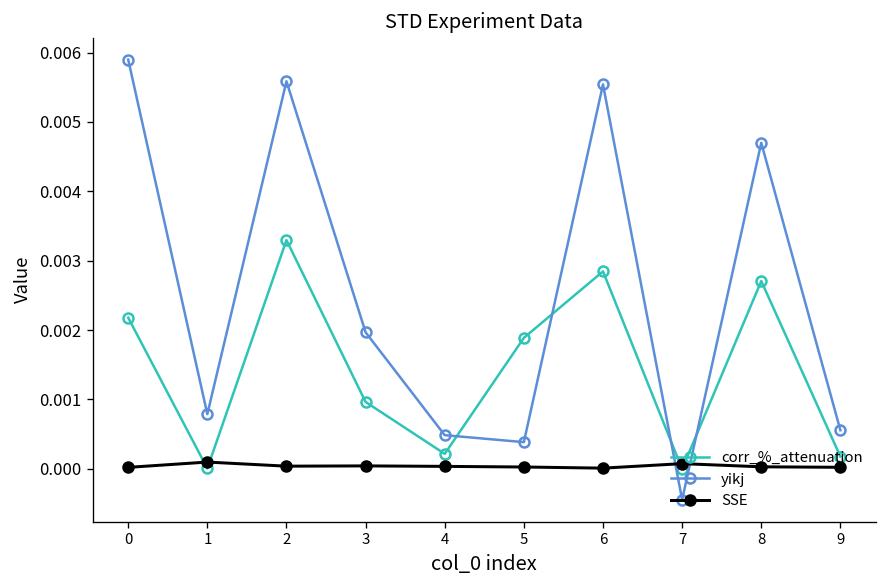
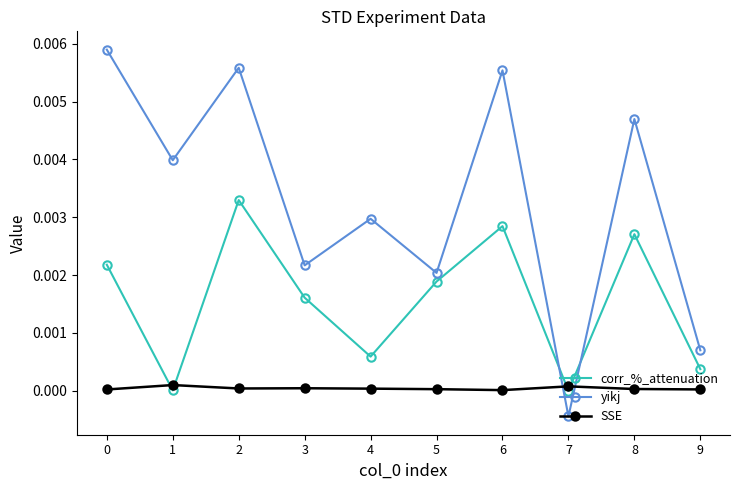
  {
    "corr_%_attenuation": {
      "0": 0.0022,
      "1": 0.0000,
      "2": 0.0033,
-     "3": 0.0010,
-     "4": 0.0002,
+     "3": 0.0016,
+     "4": 0.0006,
      "5": 0.0019,
      "6": 0.0028,
      "7": 0.0000,
      "8": 0.0027,
-     "9": 0.0002
+     "9": 0.0004
    },
    "yikj": {
      "0": 0.0059,
-     "1": 0.0008,
+     "1": 0.0040,
      "2": 0.0056,
-     "3": 0.0020,
-     "4": 0.0005,
-     "5": 0.0004,
+     "3": 0.0022,
+     "4": 0.0030,
+     "5": 0.0020,
      "6": 0.0055,
      "7": -0.0004,
      "8": 0.0047,
-     "9": 0.0006
+     "9": 0.0007
    },
    "SSE": {
      "0": 0.0000,
      "1": 0.0001,
      "2": 0.0000,
      "3": 0.0000,
      "4": 0.0000,
      "5": 0.0000,
      "6": 0.0000,
      "7": 0.0001,
      "8": 0.0000,
      "9": 0.0000
    }
  }
